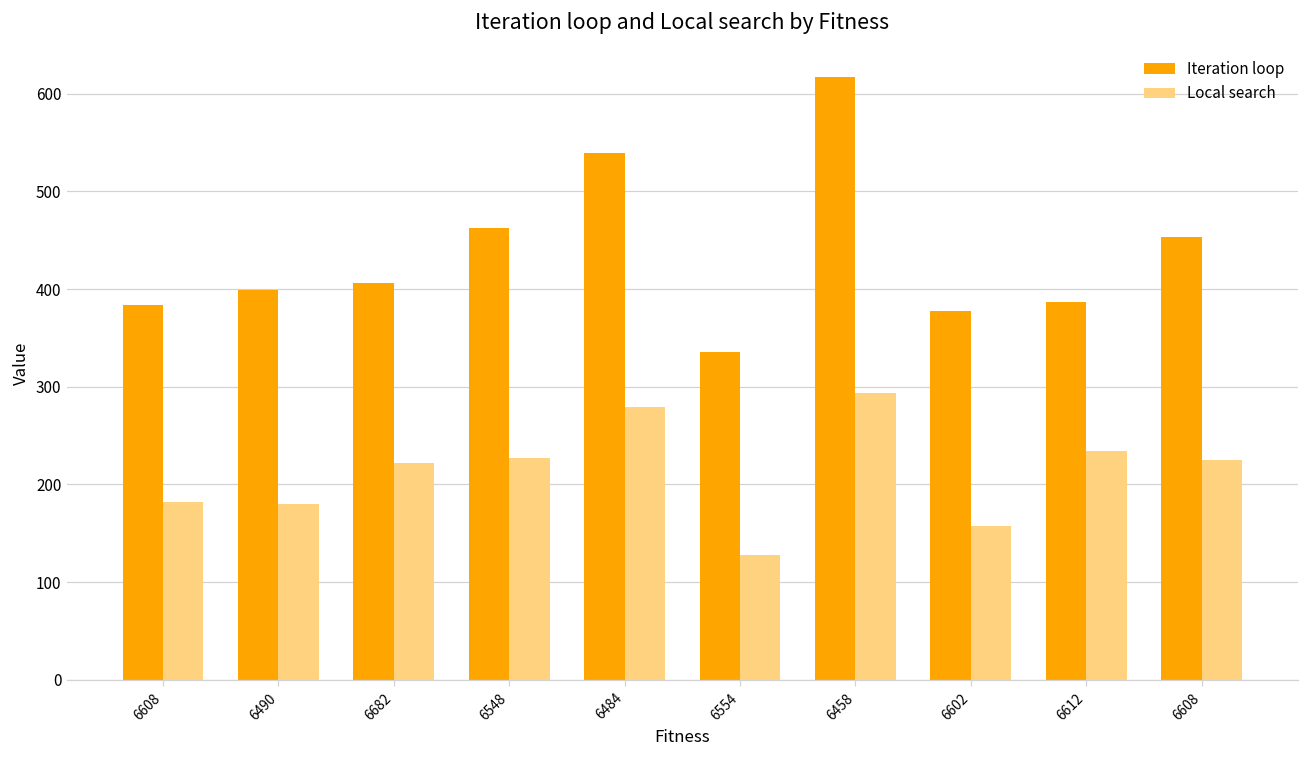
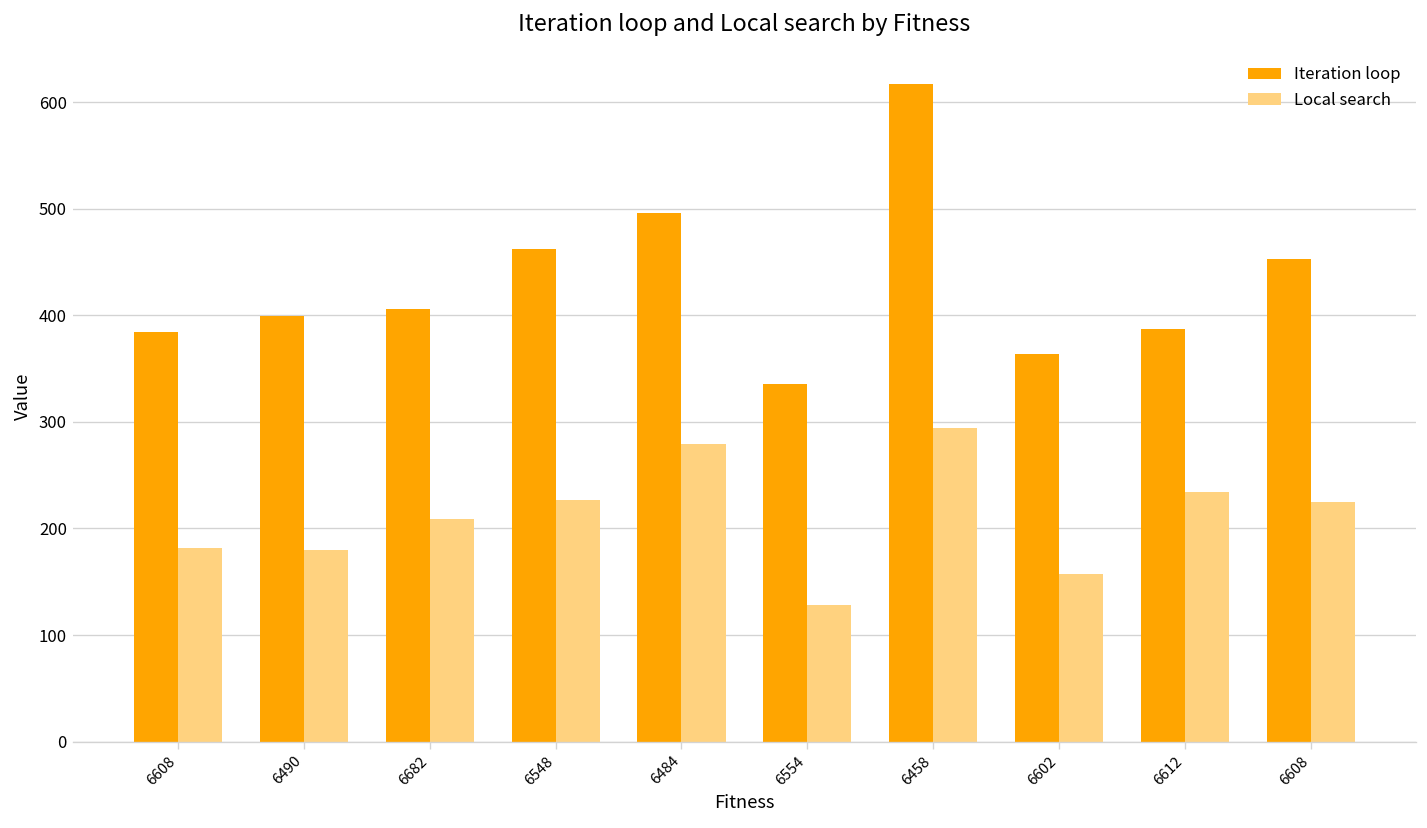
  {
    "Iteration loop": {
      "6490": 400,
      "6682": 410,
      "6548": 460,
-     "6484": 540,
+     "6484": 500,
      "6554": 340,
      "6458": 620,
-     "6602": 380,
+     "6602": 360,
      "6612": 390
    },
    "Local search": {
      "6490": 180,
-     "6682": 220,
+     "6682": 210,
      "6548": 230,
      "6484": 280,
      "6554": 130,
      "6458": 290,
      "6602": 160,
      "6612": 230
    }
  }
